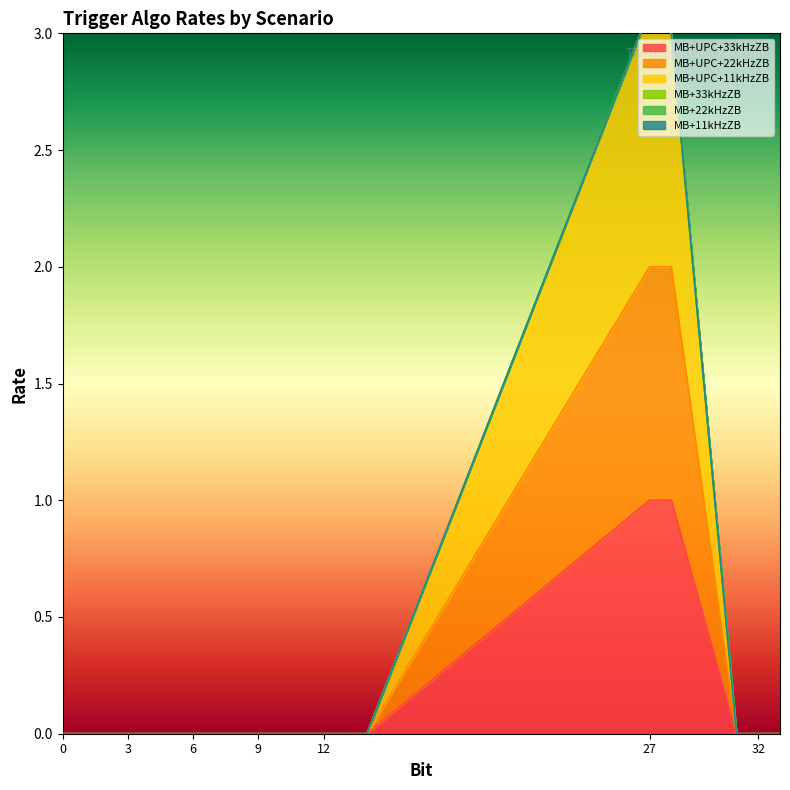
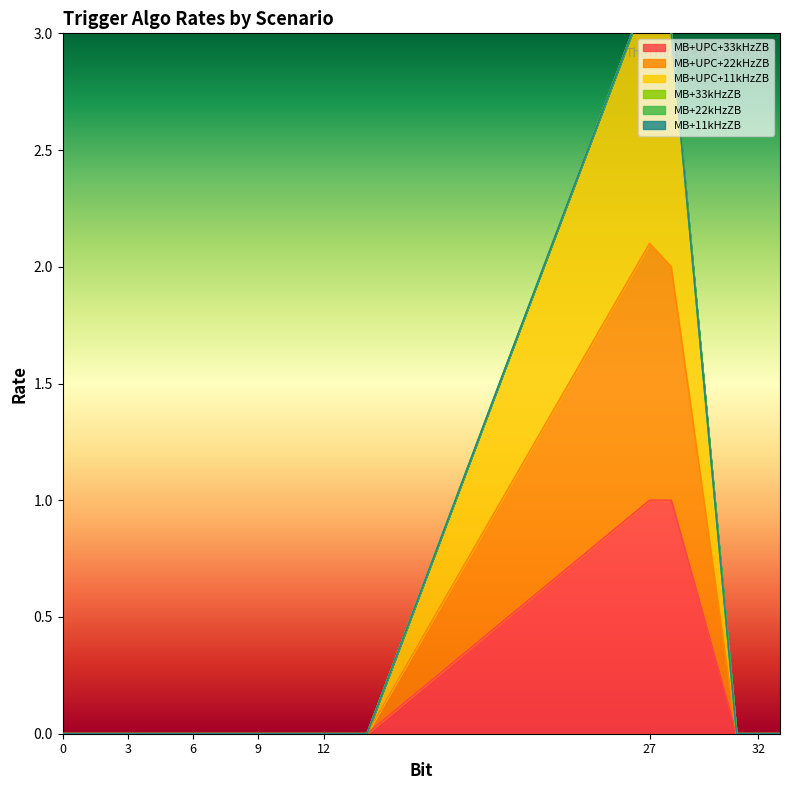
  {
    "MB+UPC+33kHzZB": {
      "27": 1.0
    },
    "MB+UPC+22kHzZB": {
-     "27": 1.0
+     "27": 1.1
    }
  }
